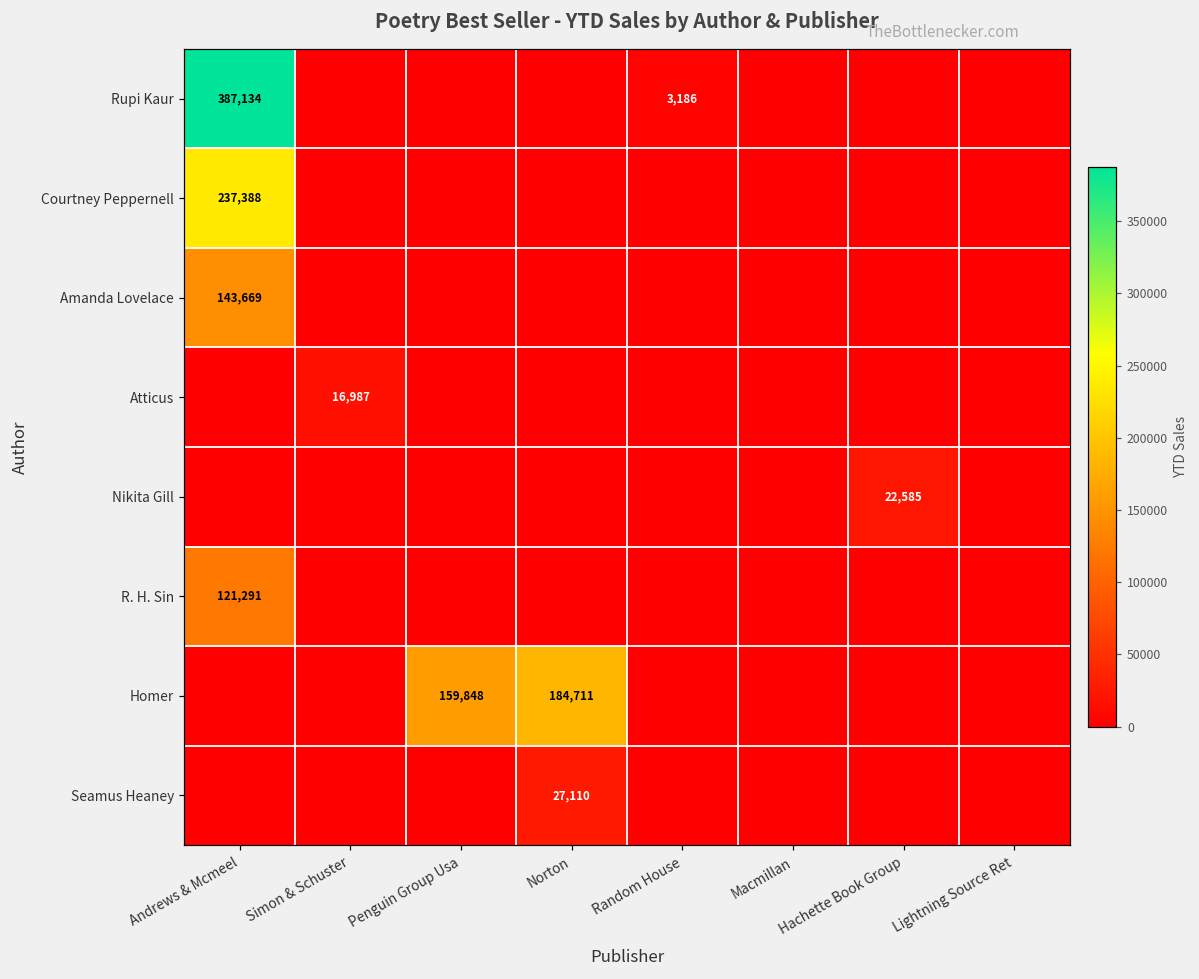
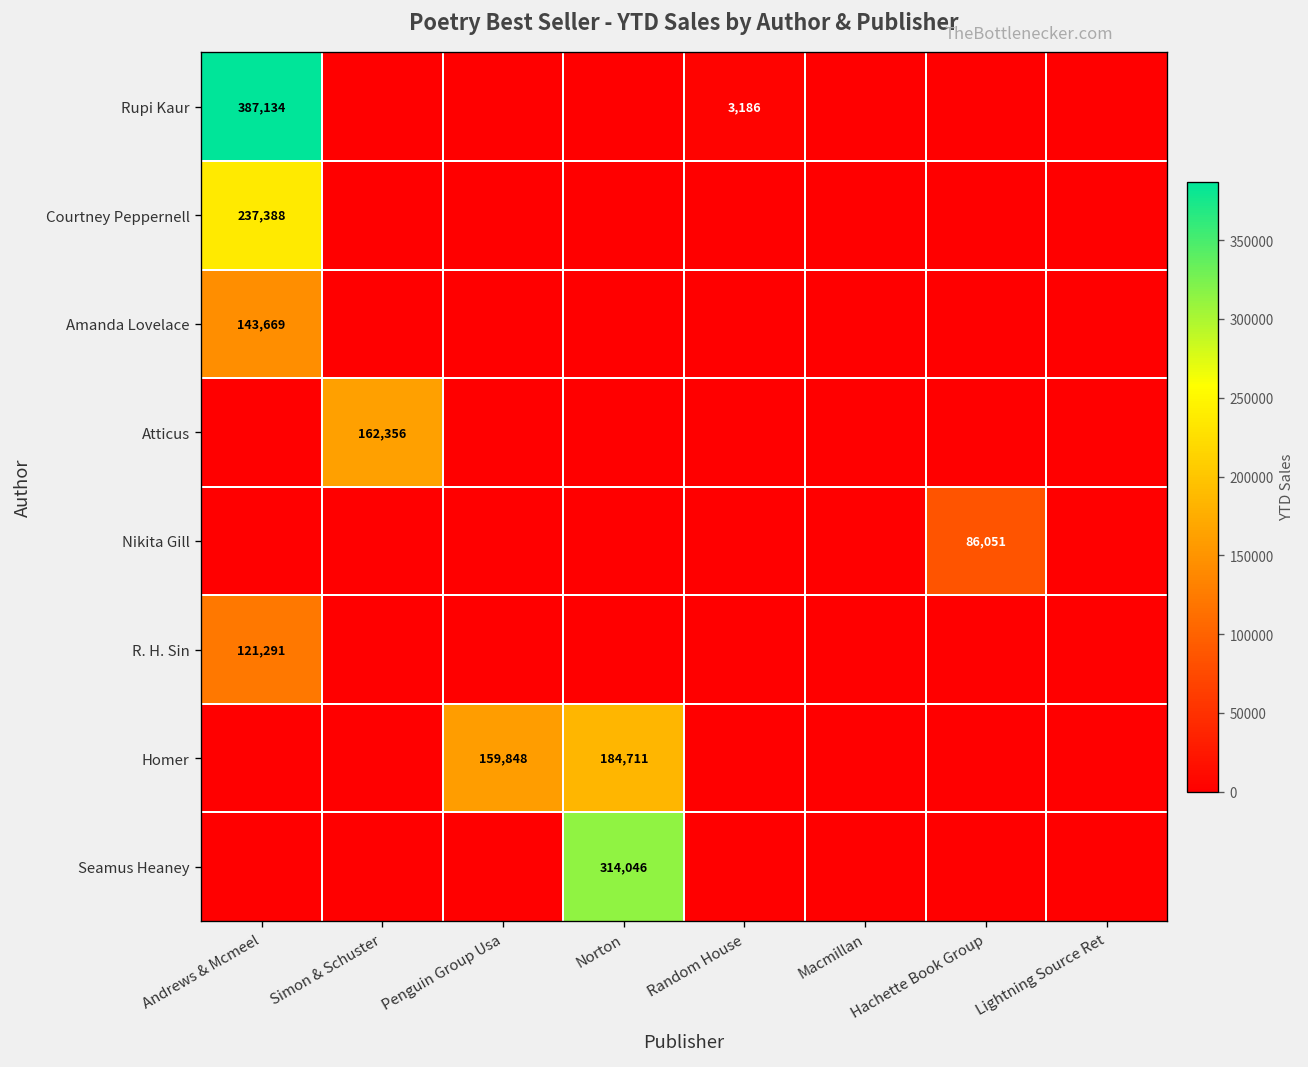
  {
    "Rupi Kaur": {
      "Andrews & Mcmeel": "387,134",
      "Random House": "3,186"
    },
    "Courtney Peppernell": {
      "Andrews & Mcmeel": "237,388"
    },
    "Amanda Lovelace": {
      "Andrews & Mcmeel": "143,669"
    },
    "Atticus": {
-     "Simon & Schuster": "16,987"
+     "Simon & Schuster": "162,356"
    },
    "Nikita Gill": {
-     "Hachette Book Group": "22,585"
+     "Hachette Book Group": "86,051"
    },
    "R. H. Sin": {
      "Andrews & Mcmeel": "121,291"
    },
    "Homer": {
      "Penguin Group Usa": "159,848",
      "Norton": "184,711"
    },
    "Seamus Heaney": {
-     "Norton": "27,110"
+     "Norton": "314,046"
    }
  }
